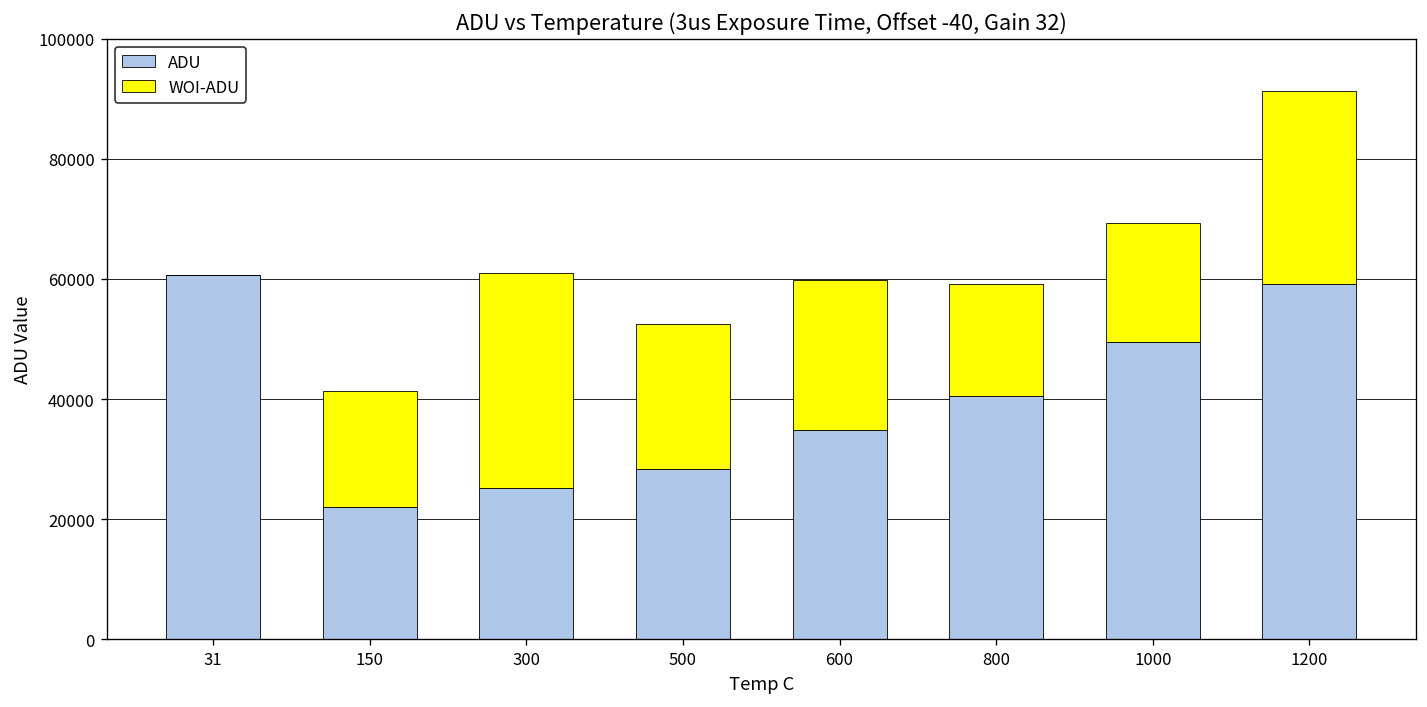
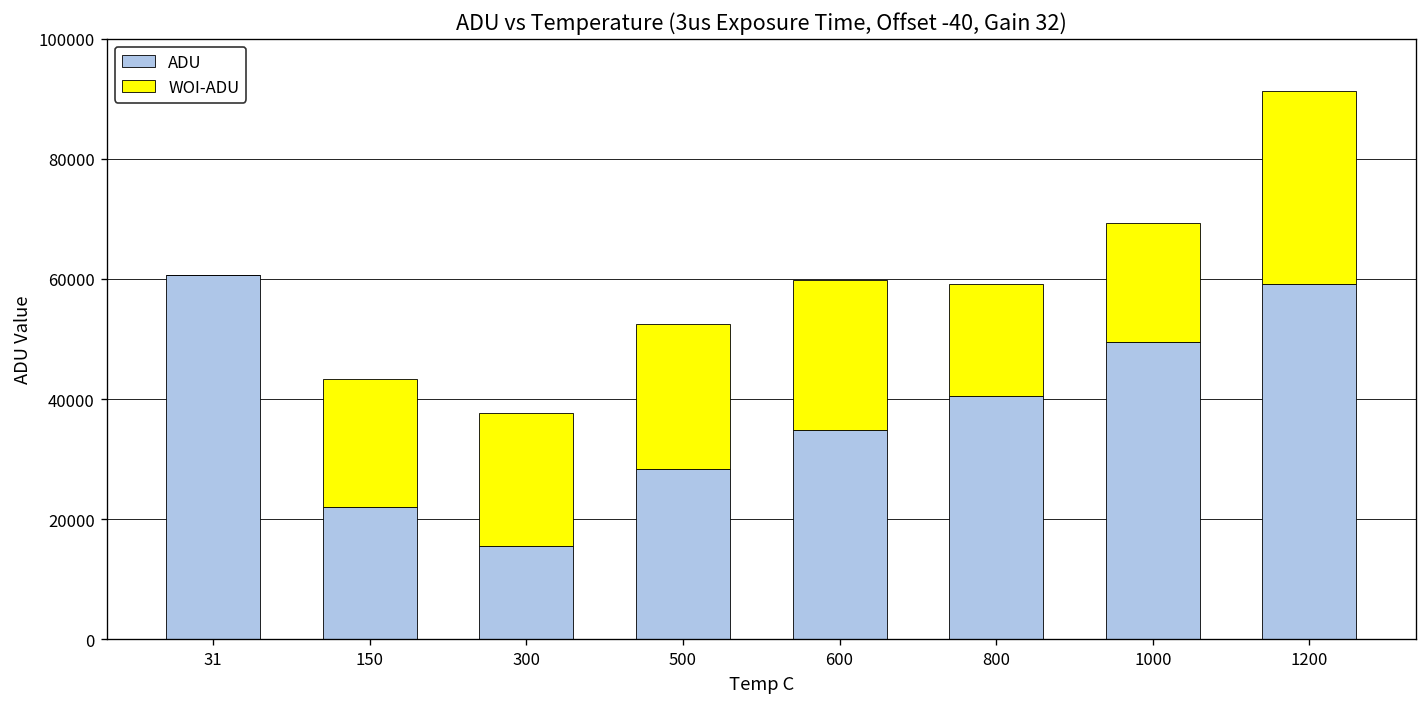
  {
    "ADU": {
      "31": 61000,
      "150": 22000,
-     "300": 25000,
+     "300": 16000,
      "500": 28000,
      "600": 35000,
      "800": 41000,
      "1000": 50000,
      "1200": 59000
    },
    "WOI-ADU": {
      "31": 0,
-     "150": 19000,
-     "300": 36000,
+     "150": 21000,
+     "300": 22000,
      "500": 24000,
      "600": 25000,
      "800": 19000,
      "1000": 20000,
      "1200": 32000
    }
  }
